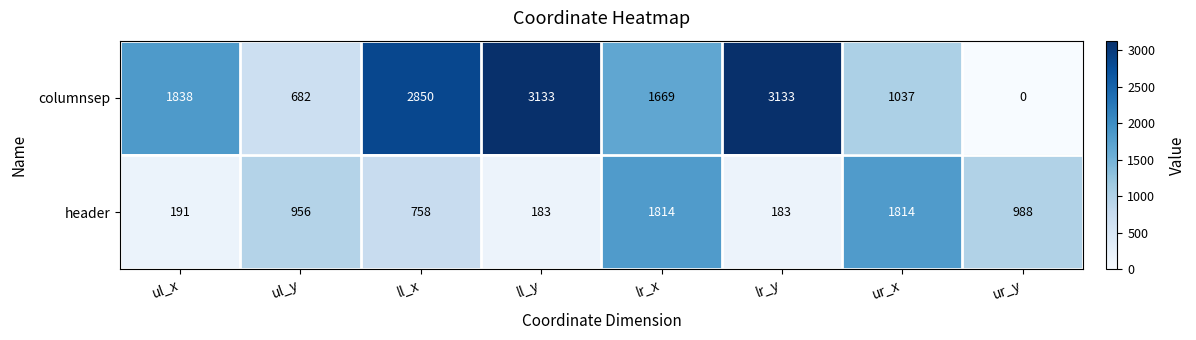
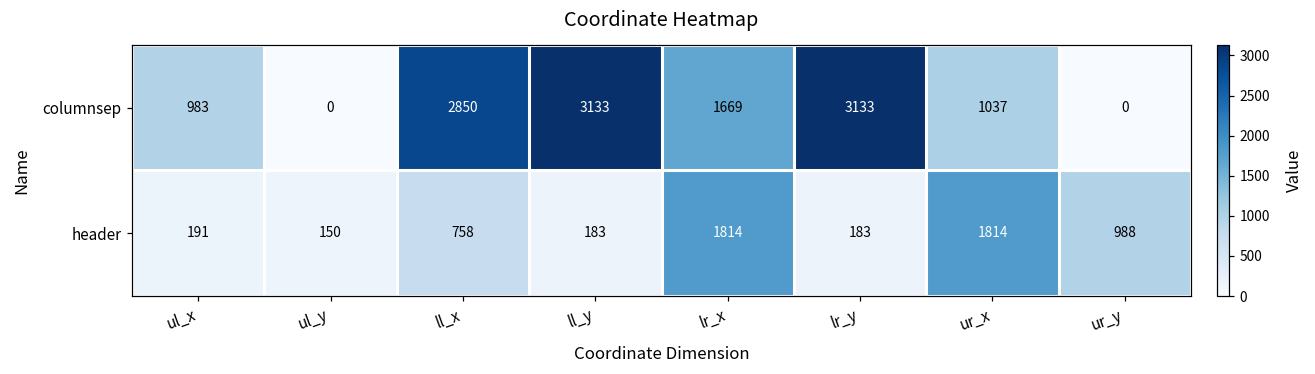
  {
    "columnsep": {
-     "ul_x": 1838,
-     "ul_y": 682,
+     "ul_x": 983,
+     "ul_y": 0,
      "ll_x": 2850,
      "ll_y": 3133,
      "lr_x": 1669,
      "lr_y": 3133,
      "ur_x": 1037,
      "ur_y": 0
    },
    "header": {
      "ul_x": 191,
-     "ul_y": 956,
+     "ul_y": 150,
      "ll_x": 758,
      "ll_y": 183,
      "lr_x": 1814,
      "lr_y": 183,
      "ur_x": 1814,
      "ur_y": 988
    }
  }
